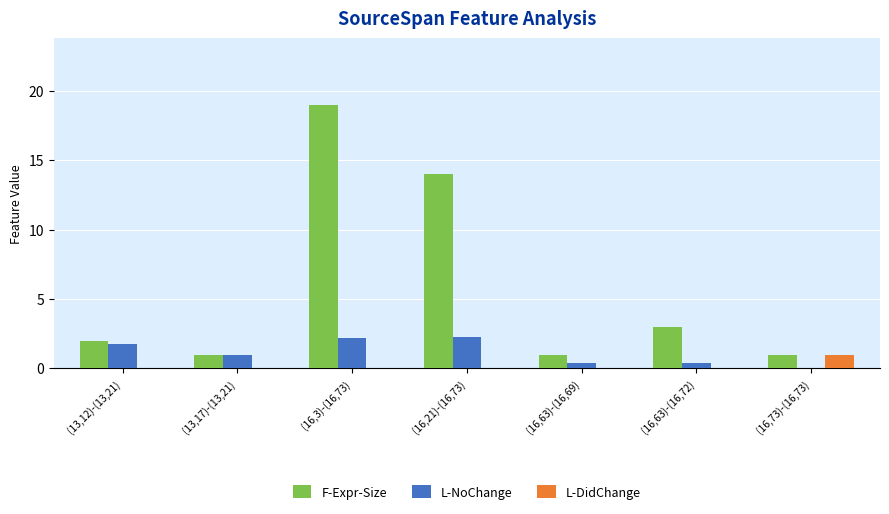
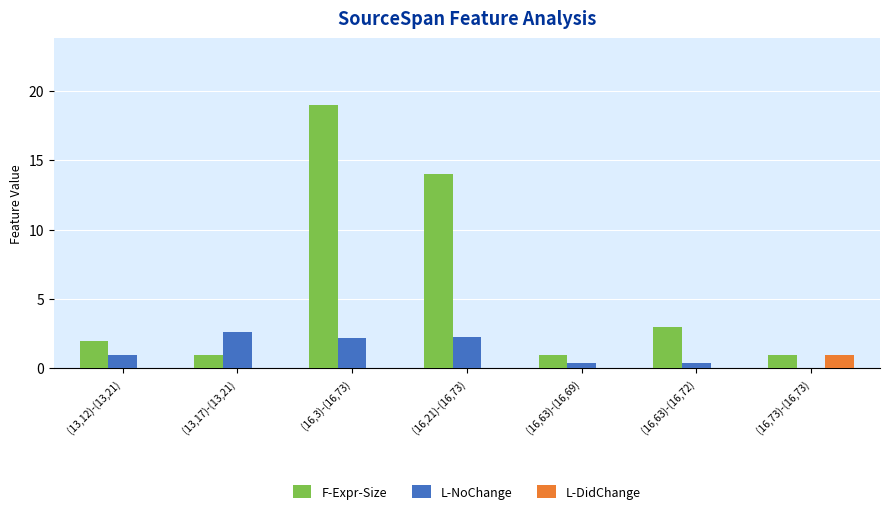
  {
    "F-Expr-Size": {
      "(13,12)-(13,21)": 2.0,
      "(13,17)-(13,21)": 1.0,
      "(16,3)-(16,73)": 19.0,
      "(16,21)-(16,73)": 14.0,
      "(16,63)-(16,69)": 1.0,
      "(16,63)-(16,72)": 3.0,
      "(16,73)-(16,73)": 1.0
    },
    "L-NoChange": {
-     "(13,12)-(13,21)": 1.8,
-     "(13,17)-(13,21)": 1.0,
+     "(13,12)-(13,21)": 1.0,
+     "(13,17)-(13,21)": 2.6,
      "(16,3)-(16,73)": 2.2,
      "(16,21)-(16,73)": 2.3,
      "(16,63)-(16,69)": 0.4,
      "(16,63)-(16,72)": 0.4,
      "(16,73)-(16,73)": 0.0
    },
    "L-DidChange": {
      "(13,12)-(13,21)": 0.0,
      "(13,17)-(13,21)": 0.0,
      "(16,3)-(16,73)": 0.0,
      "(16,21)-(16,73)": 0.0,
      "(16,63)-(16,69)": 0.0,
      "(16,63)-(16,72)": 0.0,
      "(16,73)-(16,73)": 1.0
    }
  }
